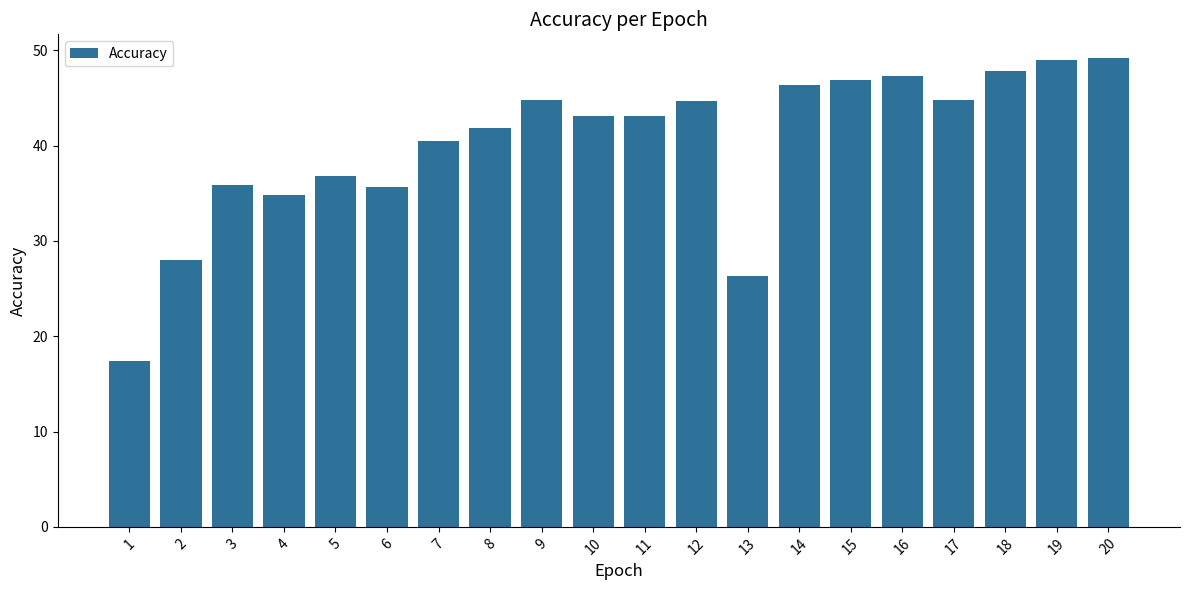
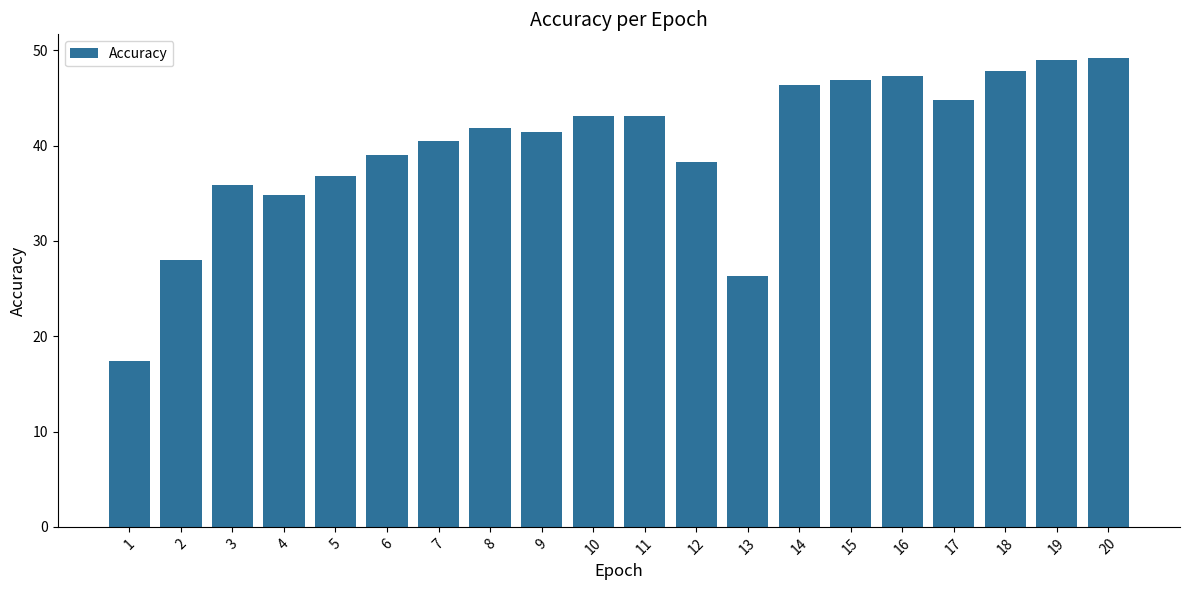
  {
    "1": 17,
    "2": 28,
    "3": 36,
    "4": 35,
    "5": 37,
-   "6": 36,
+   "6": 39,
    "7": 40,
    "8": 42,
-   "9": 45,
+   "9": 41,
    "10": 43,
    "11": 43,
-   "12": 45,
+   "12": 38,
    "13": 26,
    "14": 46,
    "15": 47,
    "16": 47,
    "17": 45,
    "18": 48,
    "19": 49,
    "20": 49
  }
